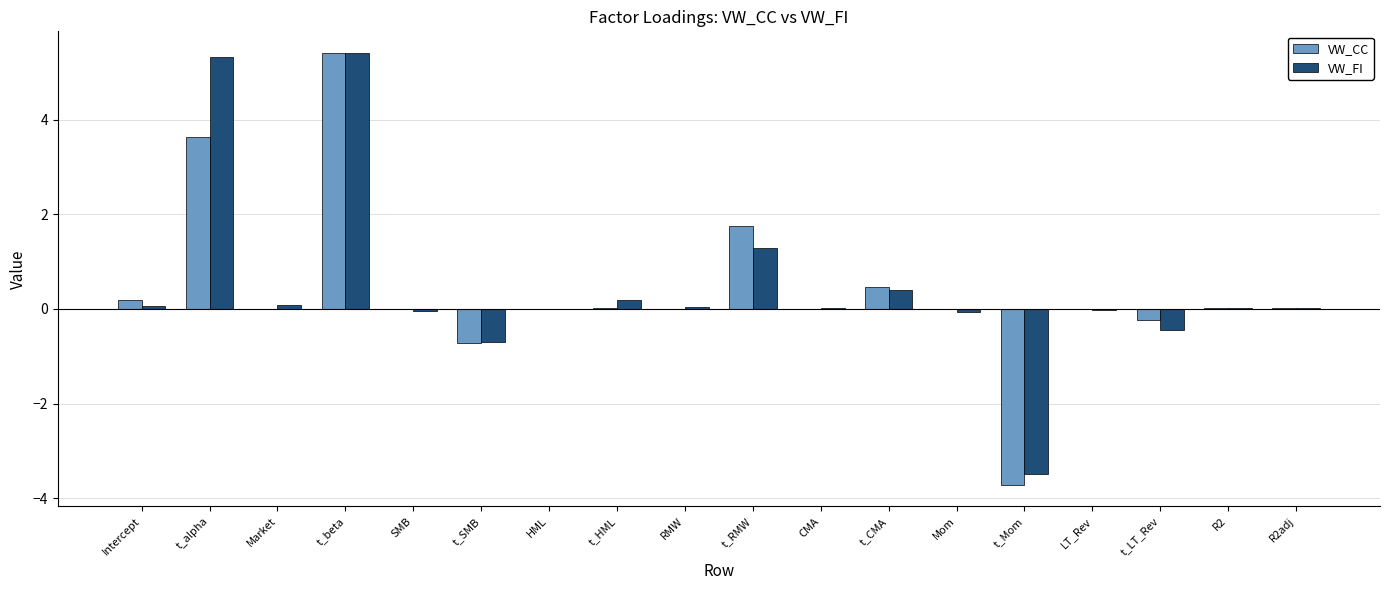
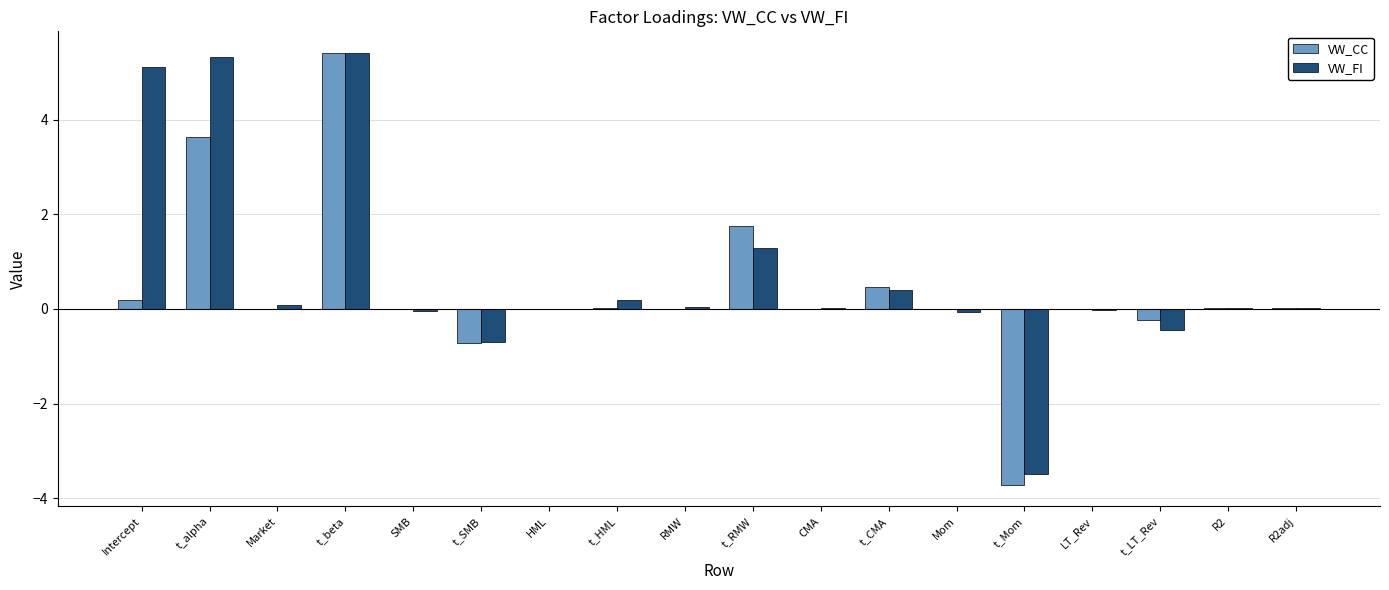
  {
    "VW_CC": {
      "Intercept": 0.2,
      "t_alpha": 3.6,
      "t_beta": 5.4,
      "t_SMB": -0.7,
      "t_RMW": 1.8,
      "t_CMA": 0.5,
      "t_Mom": -3.7,
      "t_LT_Rev": -0.2
    },
    "VW_FI": {
-     "Intercept": 0.1,
+     "Intercept": 5.1,
      "t_alpha": 5.3,
      "Market": 0.1,
      "t_beta": 5.4,
      "t_SMB": -0.7,
      "t_HML": 0.2,
      "t_RMW": 1.3,
      "t_CMA": 0.4,
      "Mom": -0.1,
      "t_Mom": -3.5,
      "t_LT_Rev": -0.4
    }
  }
